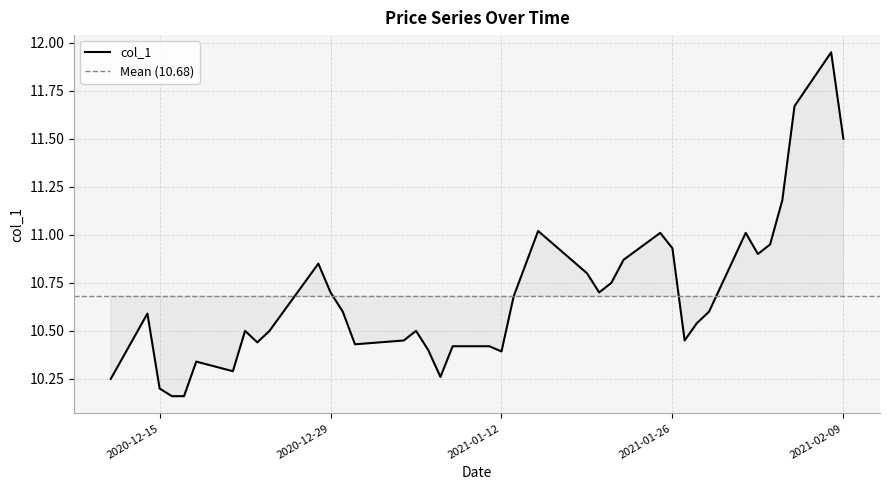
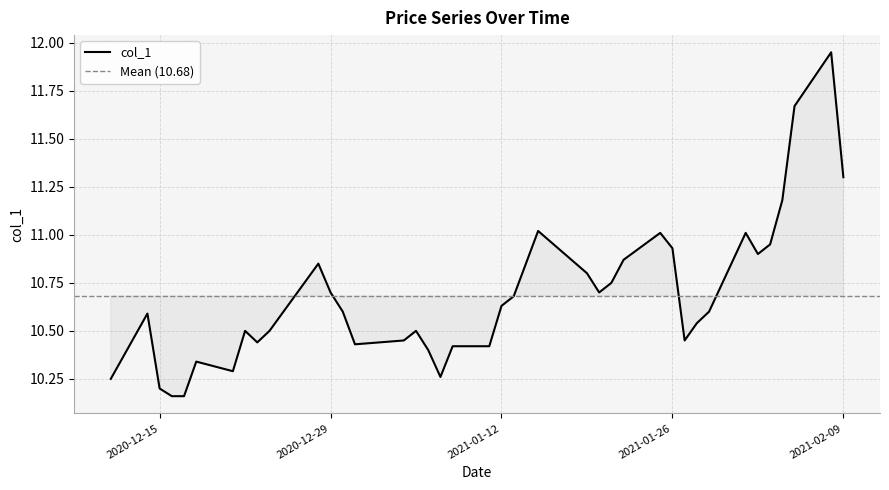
  {
    "2020-12-15": 10.20,
    "2020-12-29": 10.70,
-   "2021-01-12": 10.39,
+   "2021-01-12": 10.63,
    "2021-01-26": 10.93,
-   "2021-02-09": 11.5
+   "2021-02-09": 11.3
  }
